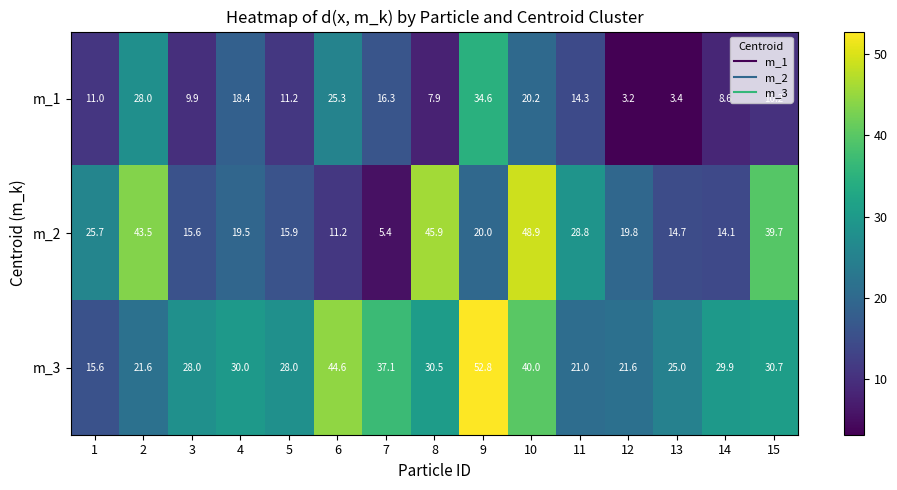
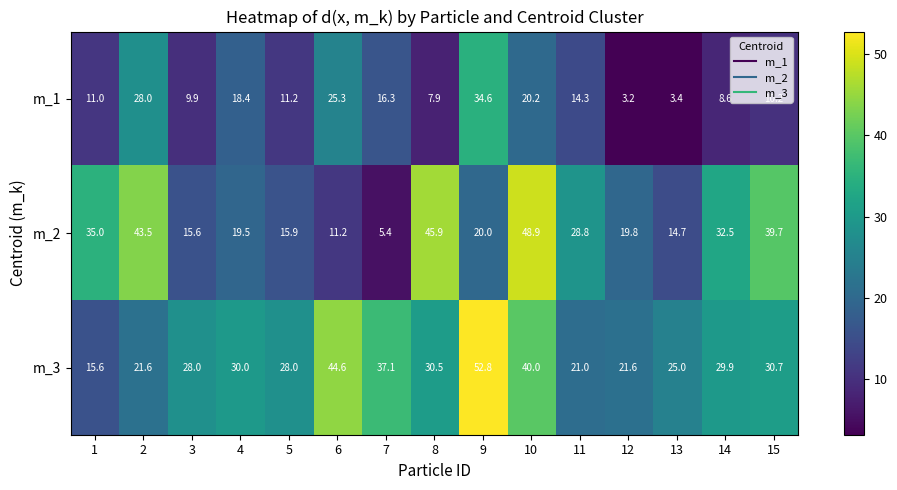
  {
    "m_1": {
      "1": 11.0,
      "2": 28.0,
      "3": 9.9,
      "4": 18.4,
      "5": 11.2,
      "6": 25.3,
      "7": 16.3,
      "8": 7.9,
      "9": 34.6,
      "10": 20.2,
      "11": 14.3,
      "12": 3.2,
      "13": 3.4
    },
    "m_2": {
-     "1": 25.7,
+     "1": 35.0,
      "2": 43.5,
      "3": 15.6,
      "4": 19.5,
      "5": 15.9,
      "6": 11.2,
      "7": 5.4,
      "8": 45.9,
      "9": 20.0,
      "10": 48.9,
      "11": 28.8,
      "12": 19.8,
      "13": 14.7,
-     "14": 14.1,
+     "14": 32.5,
      "15": 39.7
    },
    "m_3": {
      "1": 15.6,
      "2": 21.6,
      "3": 28.0,
      "4": 30.0,
      "5": 28.0,
      "6": 44.6,
      "7": 37.1,
      "8": 30.5,
      "9": 52.8,
      "10": 40.0,
      "11": 21.0,
      "12": 21.6,
      "13": 25.0,
      "14": 29.9,
      "15": 30.7
    }
  }
